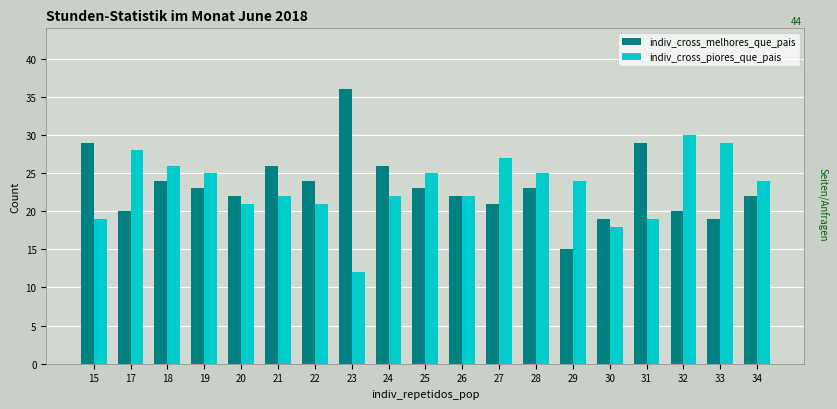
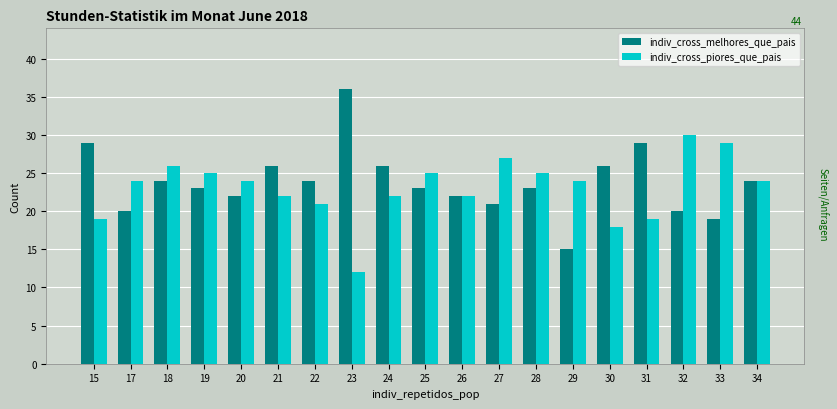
  {
    "indiv_cross_melhores_que_pais": {
      "15": 29,
      "17": 20,
      "18": 24,
      "19": 23,
      "20": 22,
      "21": 26,
      "22": 24,
      "23": 36,
      "24": 26,
      "25": 23,
      "26": 22,
      "27": 21,
      "28": 23,
      "29": 15,
-     "30": 19,
+     "30": 26,
      "31": 29,
      "32": 20,
      "33": 19,
-     "34": 22
+     "34": 24
    },
    "indiv_cross_piores_que_pais": {
      "15": 19,
-     "17": 28,
+     "17": 24,
      "18": 26,
      "19": 25,
-     "20": 21,
+     "20": 24,
      "21": 22,
      "22": 21,
      "23": 12,
      "24": 22,
      "25": 25,
      "26": 22,
      "27": 27,
      "28": 25,
      "29": 24,
      "30": 18,
      "31": 19,
      "32": 30,
      "33": 29,
      "34": 24
    }
  }
